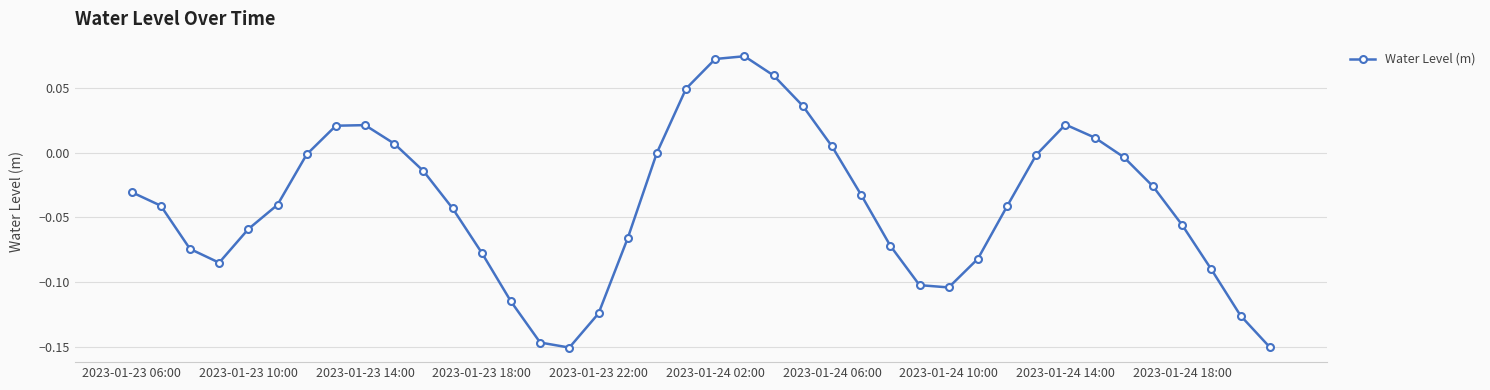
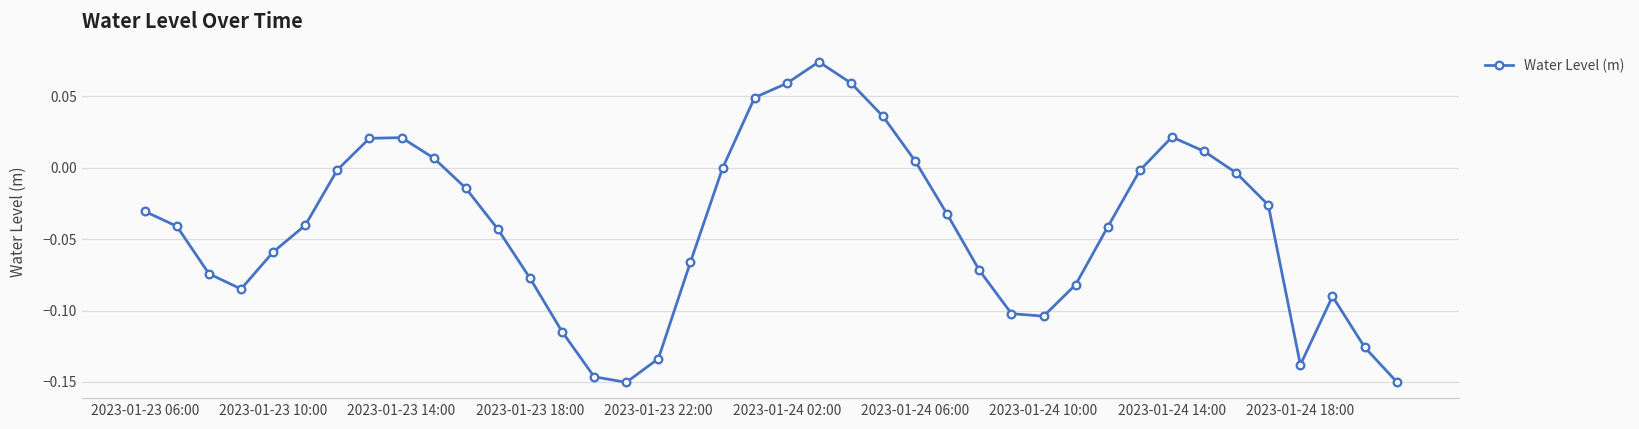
  {
    "2023-01-23 06:00": -0.031,
    "2023-01-23 10:00": -0.059,
    "2023-01-23 14:00": 0.021,
    "2023-01-23 18:00": -0.077,
-   "2023-01-23 22:00": -0.124,
-   "2023-01-24 02:00": 0.072,
+   "2023-01-23 22:00": -0.134,
+   "2023-01-24 02:00": 0.059,
    "2023-01-24 06:00": 0.005,
    "2023-01-24 10:00": -0.104,
    "2023-01-24 14:00": 0.022,
-   "2023-01-24 18:00": -0.056
+   "2023-01-24 18:00": -0.138
  }
